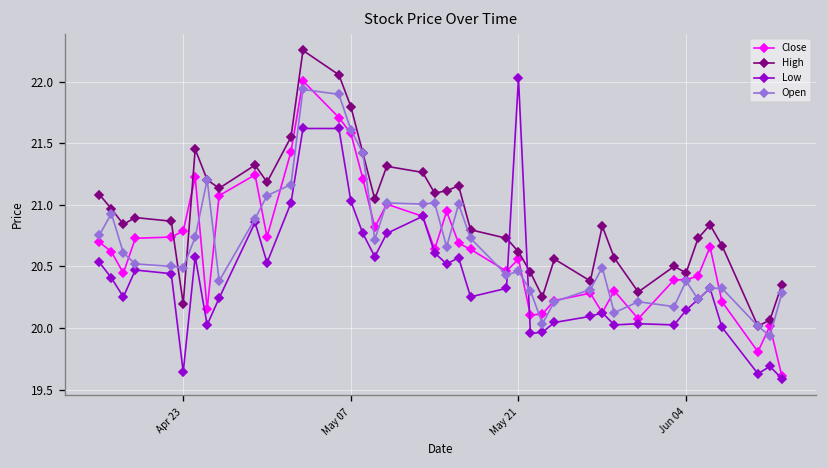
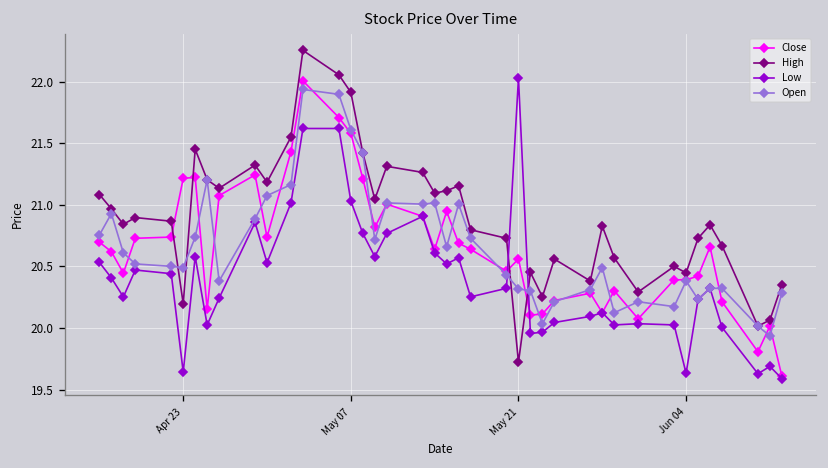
  {
    "Close": {
-     "Apr 23": 20.79,
+     "Apr 23": 21.22,
      "May 07": 21.58,
      "May 21": 20.56
    },
    "High": {
      "Apr 23": 20.20,
-     "May 07": 21.80,
-     "May 21": 20.62,
+     "May 07": 21.91,
+     "May 21": 19.72,
      "Jun 04": 20.45
    },
    "Low": {
      "Apr 23": 19.64,
      "May 07": 21.03,
      "May 21": 22.03,
-     "Jun 04": 20.14
+     "Jun 04": 19.63
    },
    "Open": {
      "Apr 23": 20.49,
      "May 07": 21.61,
-     "May 21": 20.46
+     "May 21": 20.32
    }
  }
